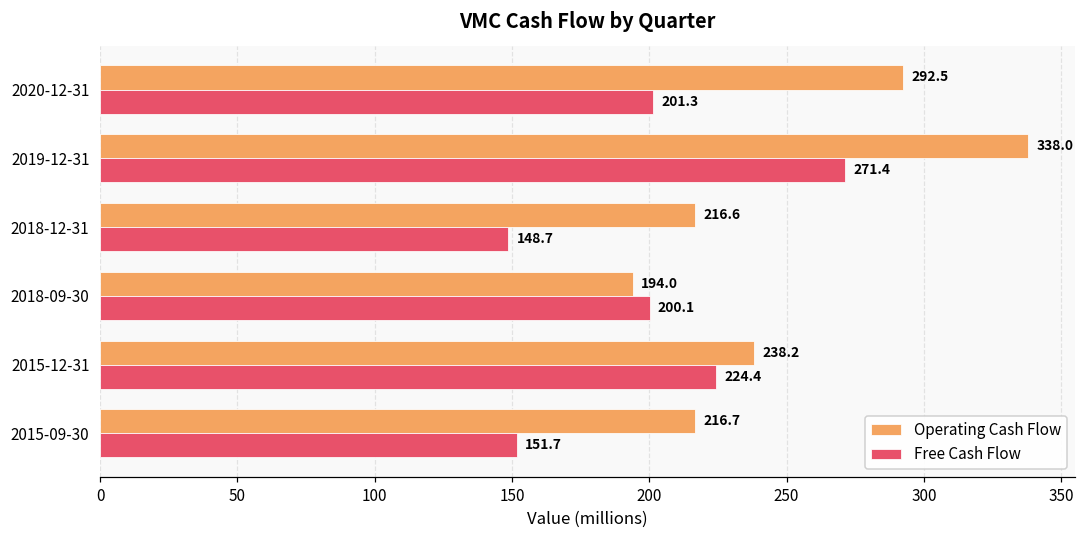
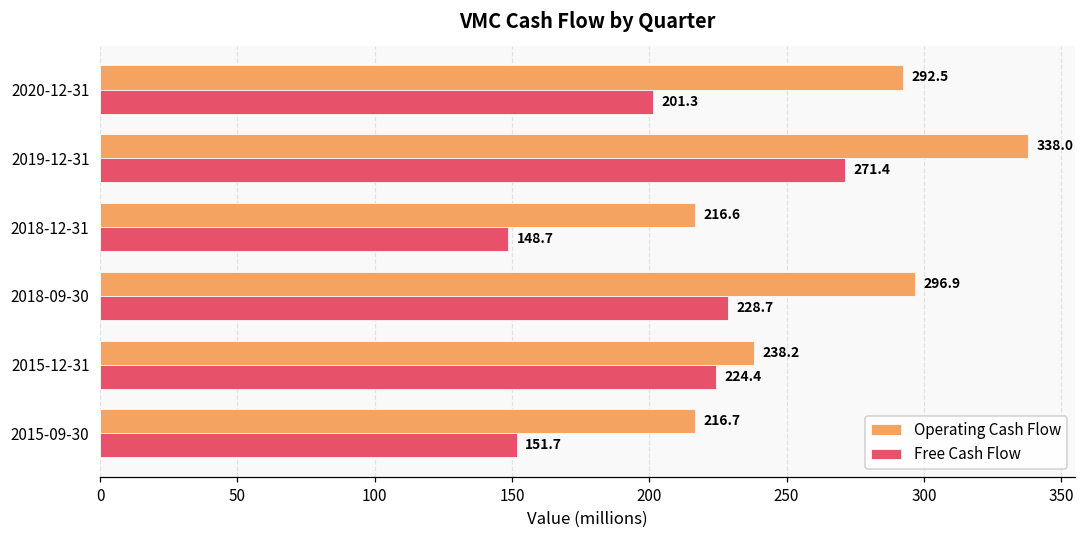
  {
    "Operating Cash Flow": {
      "2020-12-31": 292.5,
      "2019-12-31": 338.0,
      "2018-12-31": 216.6,
-     "2018-09-30": 194.0,
+     "2018-09-30": 296.9,
      "2015-12-31": 238.2,
      "2015-09-30": 216.7
    },
    "Free Cash Flow": {
      "2020-12-31": 201.3,
      "2019-12-31": 271.4,
      "2018-12-31": 148.7,
-     "2018-09-30": 200.1,
+     "2018-09-30": 228.7,
      "2015-12-31": 224.4,
      "2015-09-30": 151.7
    }
  }
